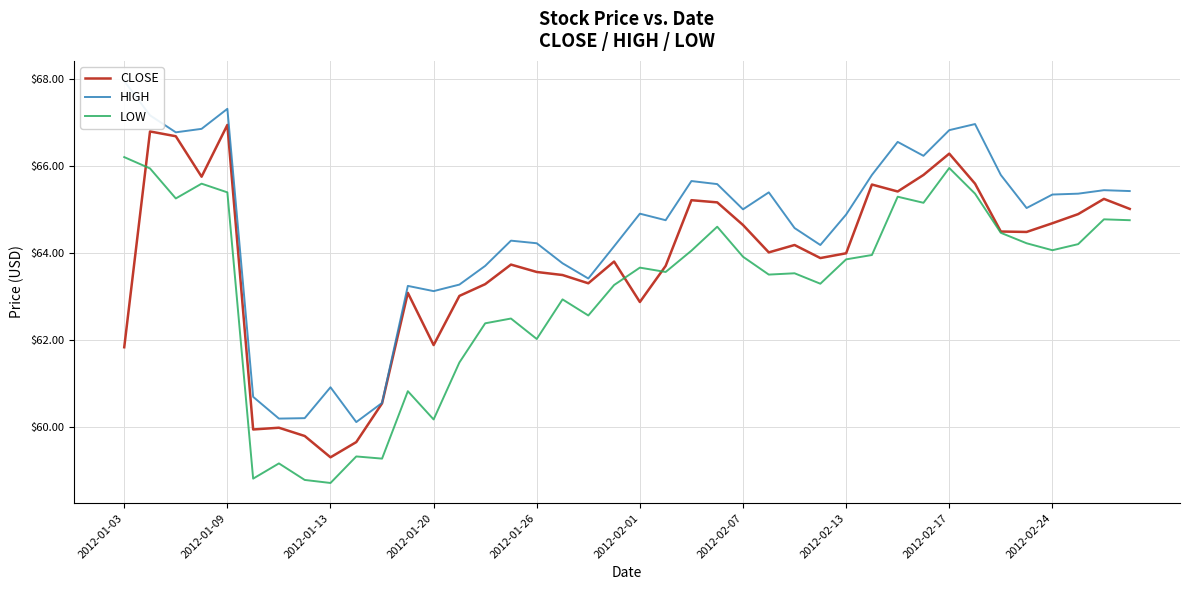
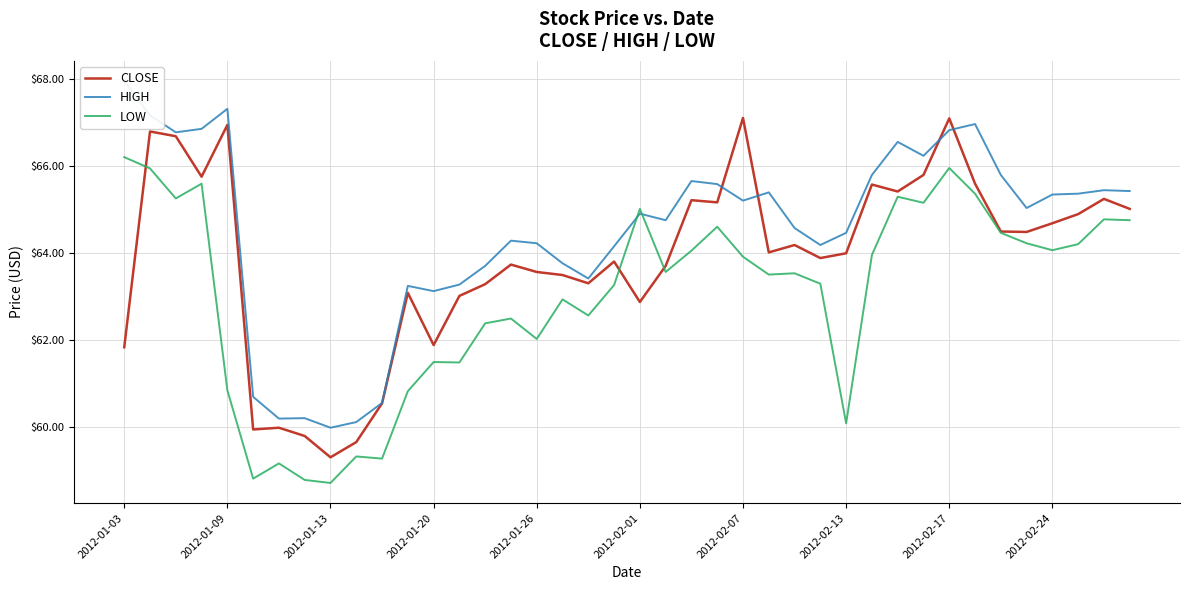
  {
    "CLOSE": {
      "2012-01-03": "$61.8",
      "2012-01-09": "$66.9",
      "2012-01-13": "$59.3",
      "2012-01-20": "$61.9",
      "2012-01-26": "$63.6",
      "2012-02-01": "$62.9",
-     "2012-02-07": "$64.6",
+     "2012-02-07": "$67.1",
      "2012-02-13": "$64.0",
-     "2012-02-17": "$66.3",
+     "2012-02-17": "$67.1",
      "2012-02-24": "$64.7"
    },
    "HIGH": {
      "2012-01-09": "$67.3",
-     "2012-01-13": "$60.9",
+     "2012-01-13": "$60.0",
      "2012-01-20": "$63.1",
      "2012-01-26": "$64.2",
      "2012-02-01": "$64.9",
-     "2012-02-07": "$65.0",
-     "2012-02-13": "$64.9",
+     "2012-02-07": "$65.2",
+     "2012-02-13": "$64.5",
      "2012-02-17": "$66.8",
      "2012-02-24": "$65.3"
    },
    "LOW": {
      "2012-01-03": "$66.2",
-     "2012-01-09": "$65.4",
+     "2012-01-09": "$60.8",
      "2012-01-13": "$58.7",
-     "2012-01-20": "$60.2",
+     "2012-01-20": "$61.5",
      "2012-01-26": "$62.0",
-     "2012-02-01": "$63.7",
+     "2012-02-01": "$65.0",
      "2012-02-07": "$63.9",
-     "2012-02-13": "$63.9",
+     "2012-02-13": "$60.1",
      "2012-02-17": "$66.0",
      "2012-02-24": "$64.1"
    }
  }
